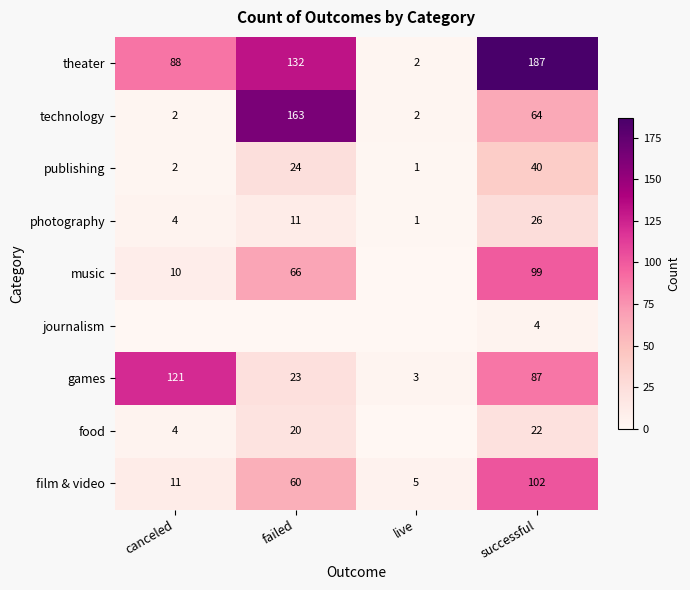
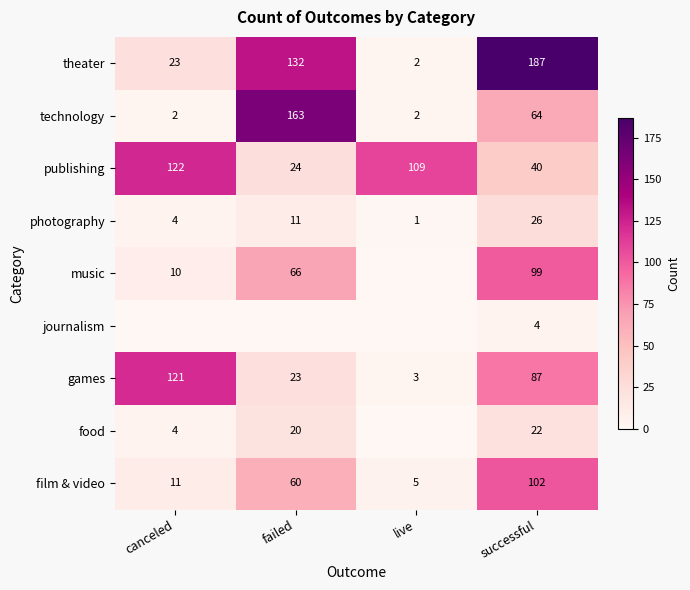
  {
    "theater": {
-     "canceled": 88,
+     "canceled": 23,
      "failed": 132,
      "live": 2,
      "successful": 187
    },
    "technology": {
      "canceled": 2,
      "failed": 163,
      "live": 2,
      "successful": 64
    },
    "publishing": {
-     "canceled": 2,
+     "canceled": 122,
      "failed": 24,
-     "live": 1,
+     "live": 109,
      "successful": 40
    },
    "photography": {
      "canceled": 4,
      "failed": 11,
      "live": 1,
      "successful": 26
    },
    "music": {
      "canceled": 10,
      "failed": 66,
      "successful": 99
    },
    "journalism": {
      "successful": 4
    },
    "games": {
      "canceled": 121,
      "failed": 23,
      "live": 3,
      "successful": 87
    },
    "food": {
      "canceled": 4,
      "failed": 20,
      "successful": 22
    },
    "film & video": {
      "canceled": 11,
      "failed": 60,
      "live": 5,
      "successful": 102
    }
  }
